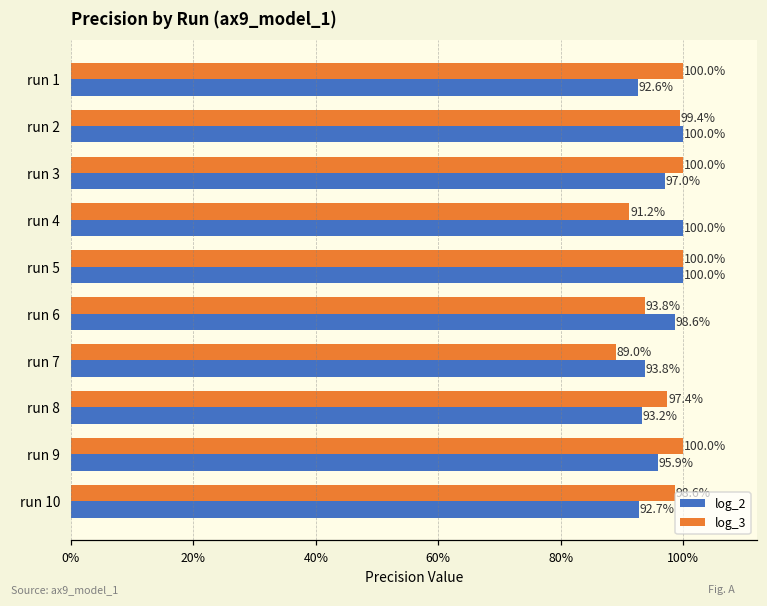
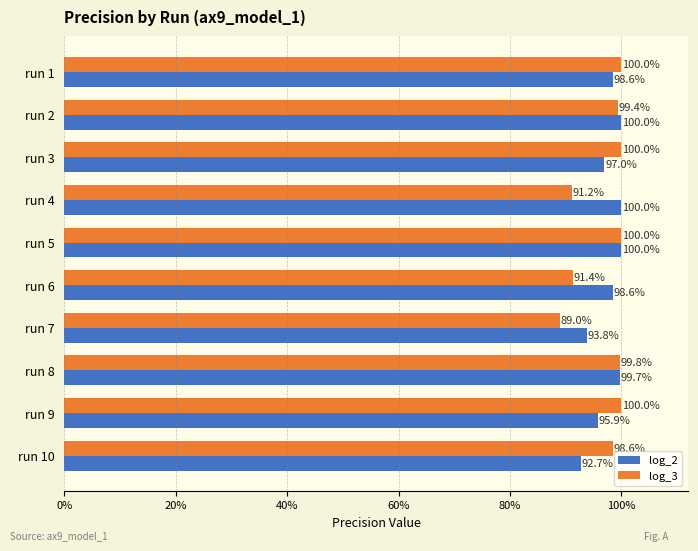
  {
    "log_2": {
-     "run 1": "92.6%",
+     "run 1": "98.6%",
      "run 2": "100.0%",
      "run 3": "97.0%",
      "run 4": "100.0%",
      "run 5": "100.0%",
      "run 6": "98.6%",
      "run 7": "93.8%",
-     "run 8": "93.2%",
+     "run 8": "99.7%",
      "run 9": "95.9%",
      "run 10": "92.7%"
    },
    "log_3": {
      "run 1": "100.0%",
      "run 2": "99.4%",
      "run 3": "100.0%",
      "run 4": "91.2%",
      "run 5": "100.0%",
-     "run 6": "93.8%",
+     "run 6": "91.4%",
      "run 7": "89.0%",
-     "run 8": "97.4%",
+     "run 8": "99.8%",
      "run 9": "100.0%"
    }
  }
